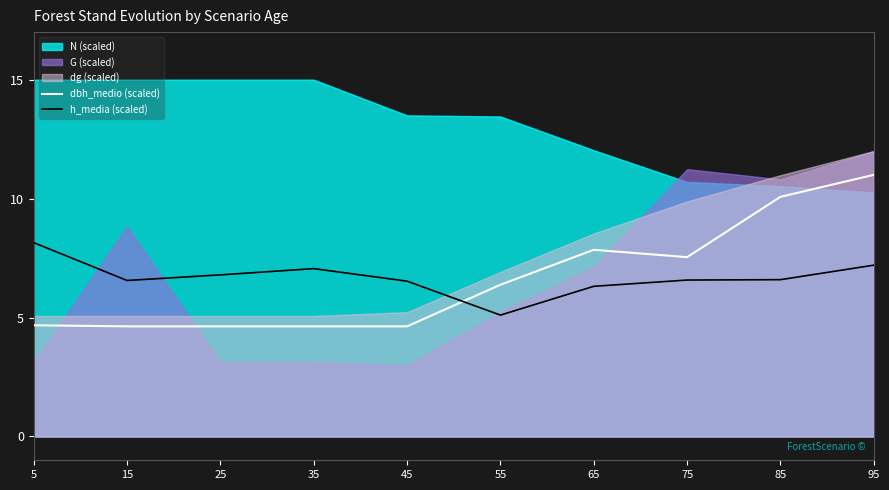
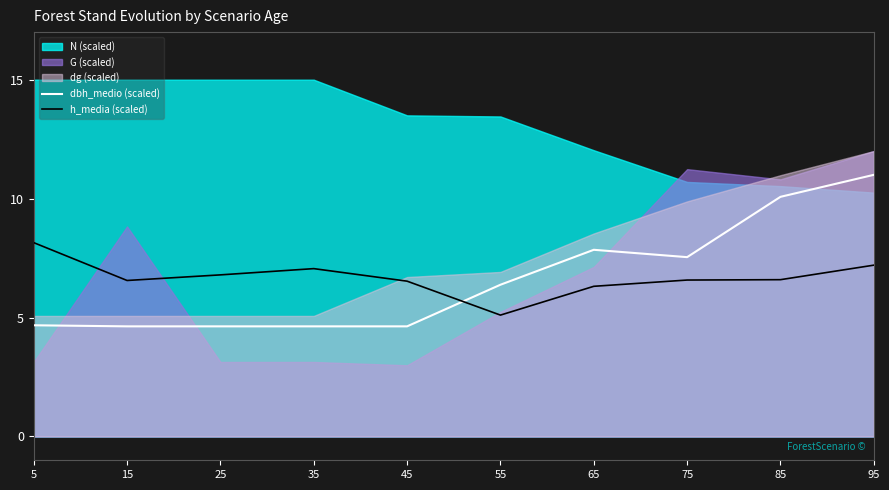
  {
    "dbh_medio (scaled)": {
      "5": 4.7,
      "15": 4.6,
      "25": 4.6,
      "35": 4.6,
      "45": 4.6,
      "55": 6.4,
      "65": 7.8,
      "75": 7.5,
      "85": 10.1,
      "95": 11.0
    },
    "N (scaled)": {
      "5": 15.0,
      "25": 15.0,
      "35": 15.0,
      "45": 13.5,
      "55": 13.5,
      "65": 12.0,
      "75": 10.7,
      "85": 10.5,
      "95": 10.3
    },
    "h_media (scaled)": {
      "5": 8.1,
      "15": 6.6,
      "25": 6.8,
      "35": 7.1,
      "45": 6.5,
      "55": 5.1,
      "65": 6.3,
      "75": 6.6,
      "85": 6.6,
      "95": 7.2
    },
    "G (scaled)": {
      "5": 3.1,
      "15": 8.8,
      "25": 3.1,
      "35": 3.1,
      "45": 3.0,
      "55": 5.2,
      "65": 7.1,
      "75": 11.2,
      "85": 10.8
    },
    "dg (scaled)": {
      "5": 5.1,
      "15": 5.1,
      "25": 5.1,
      "35": 5.1,
-     "45": 5.2,
+     "45": 6.7,
      "55": 6.9,
      "65": 8.5,
      "75": 9.9,
      "85": 11.0
    }
  }
